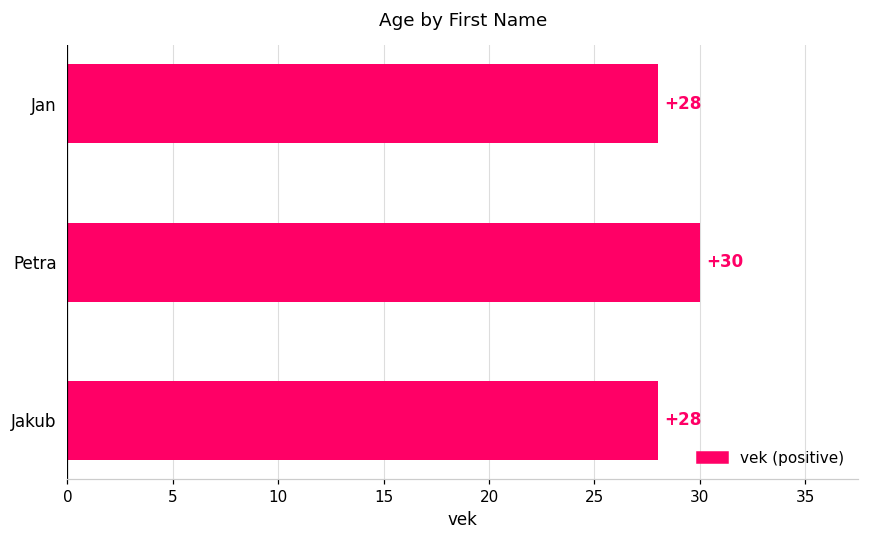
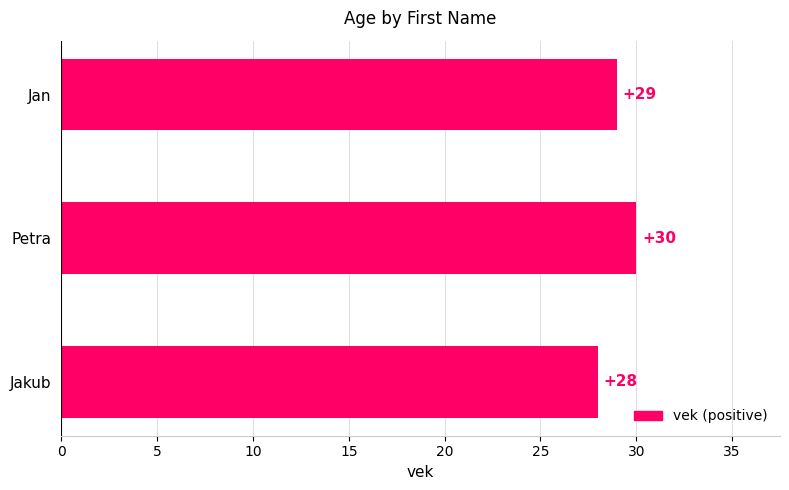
  {
-   "Jan": "+28",
+   "Jan": "+29",
    "Petra": "+30",
    "Jakub": "+28"
  }
